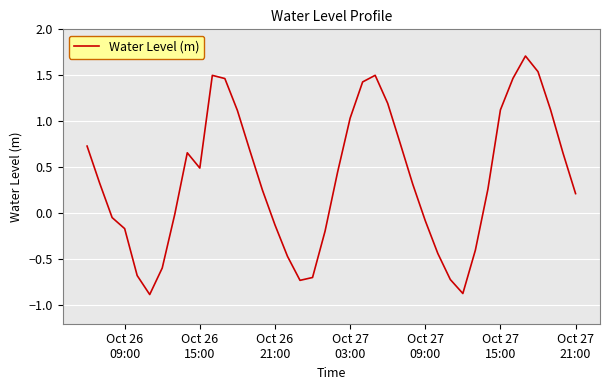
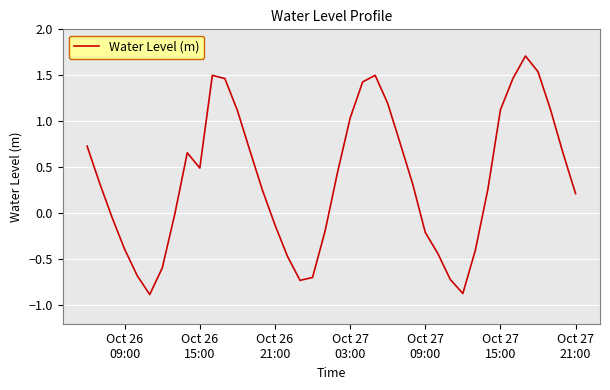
  {
-   "Oct 26 09:00": -0.2,
+   "Oct 26 09:00": -0.4,
    "Oct 26 15:00": 0.5,
    "Oct 26 21:00": -0.1,
    "Oct 27 03:00": 1.0,
-   "Oct 27 09:00": -0.1,
+   "Oct 27 09:00": -0.2,
    "Oct 27 15:00": 1.1,
    "Oct 27 21:00": 0.2
  }
